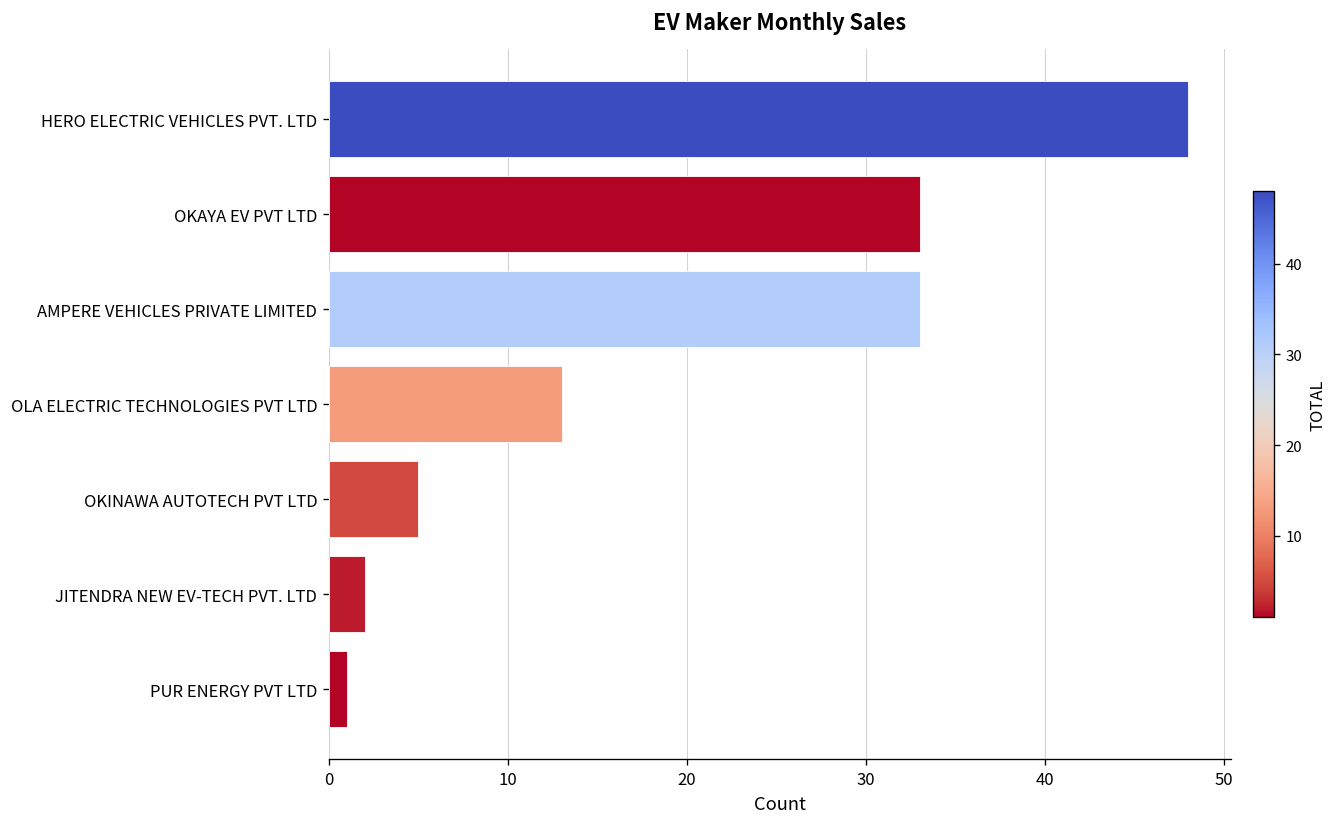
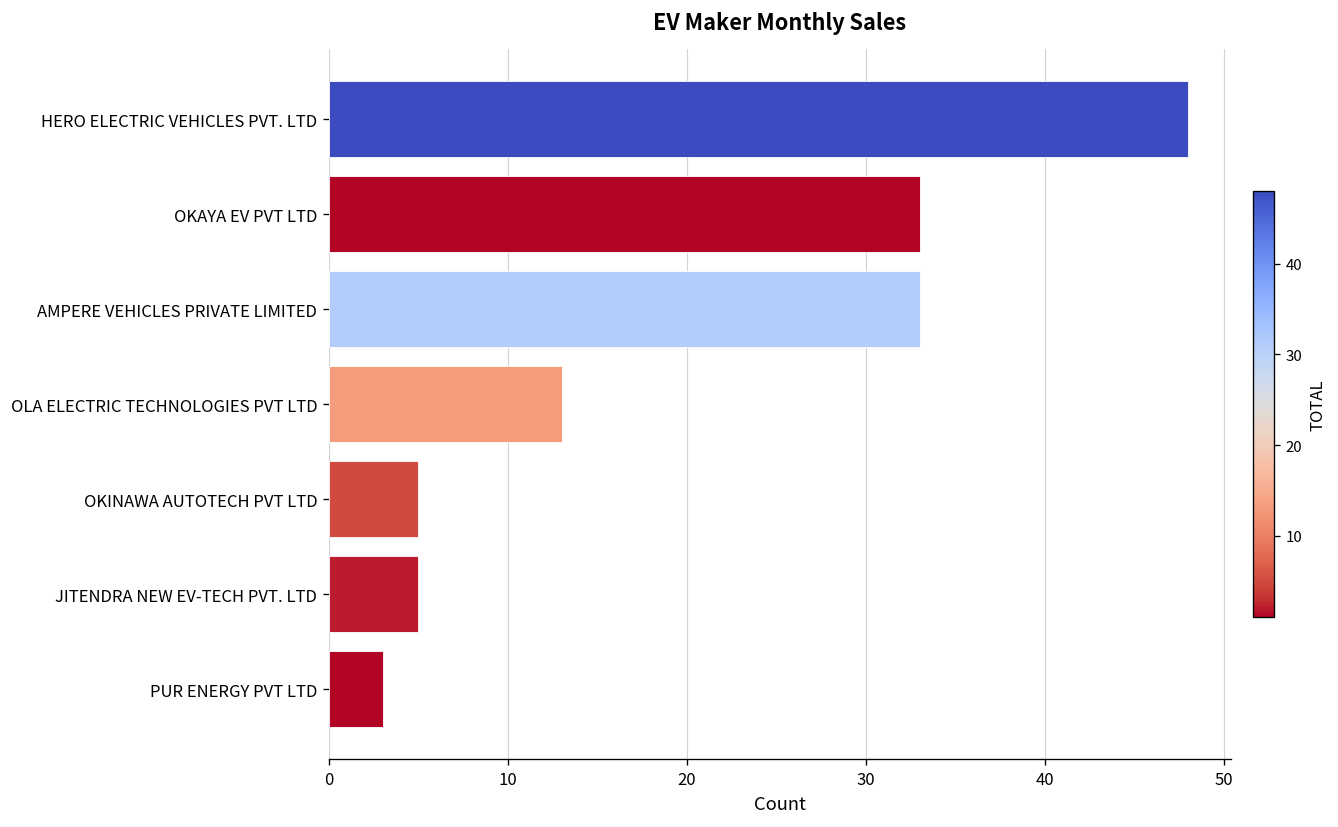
  {
    "HERO ELECTRIC VEHICLES PVT. LTD": 48,
    "OKAYA EV PVT LTD": 33,
    "AMPERE VEHICLES PRIVATE LIMITED": 33,
    "OLA ELECTRIC TECHNOLOGIES PVT LTD": 13,
    "OKINAWA AUTOTECH PVT LTD": 5,
-   "JITENDRA NEW EV-TECH PVT. LTD": 2,
-   "PUR ENERGY PVT LTD": 1
+   "JITENDRA NEW EV-TECH PVT. LTD": 5,
+   "PUR ENERGY PVT LTD": 3
  }
